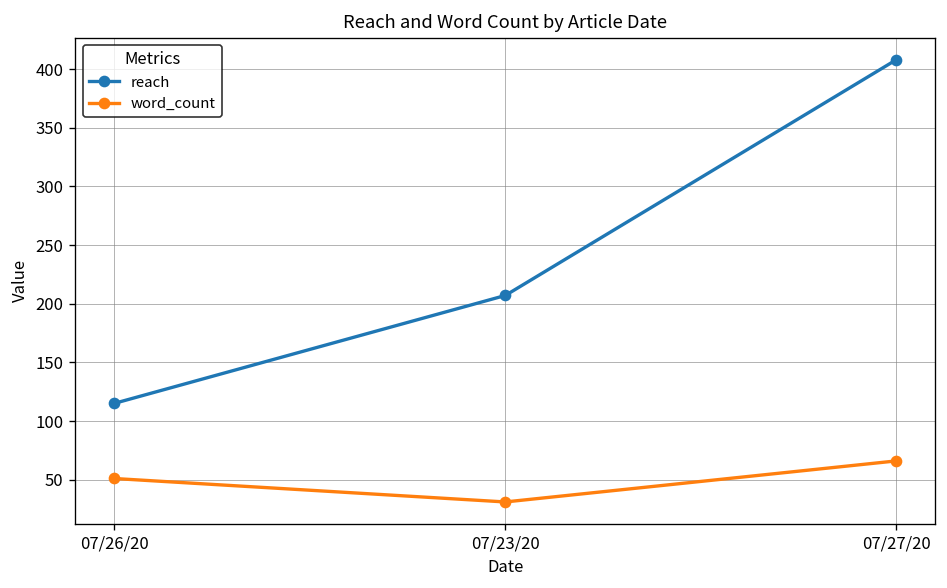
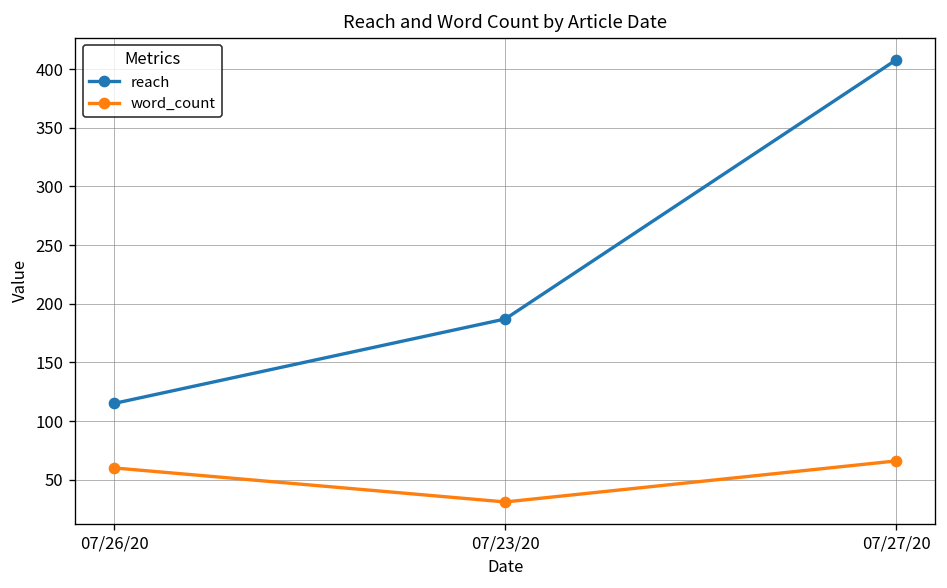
  {
    "reach": {
      "07/26/20": 120,
-     "07/23/20": 210,
+     "07/23/20": 190,
      "07/27/20": 410
    },
    "word_count": {
-     "07/26/20": 50,
+     "07/26/20": 60,
      "07/23/20": 30,
      "07/27/20": 70
    }
  }
